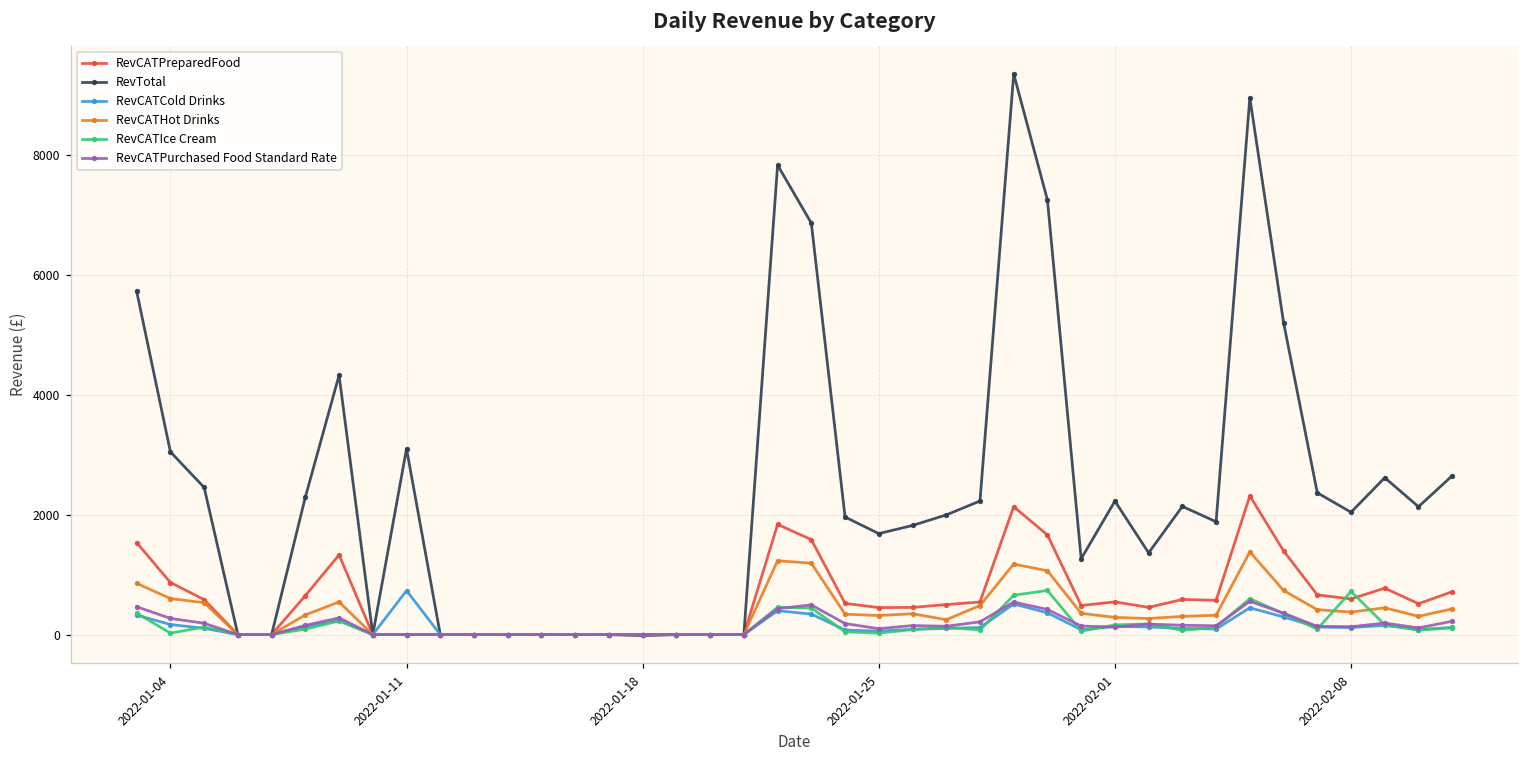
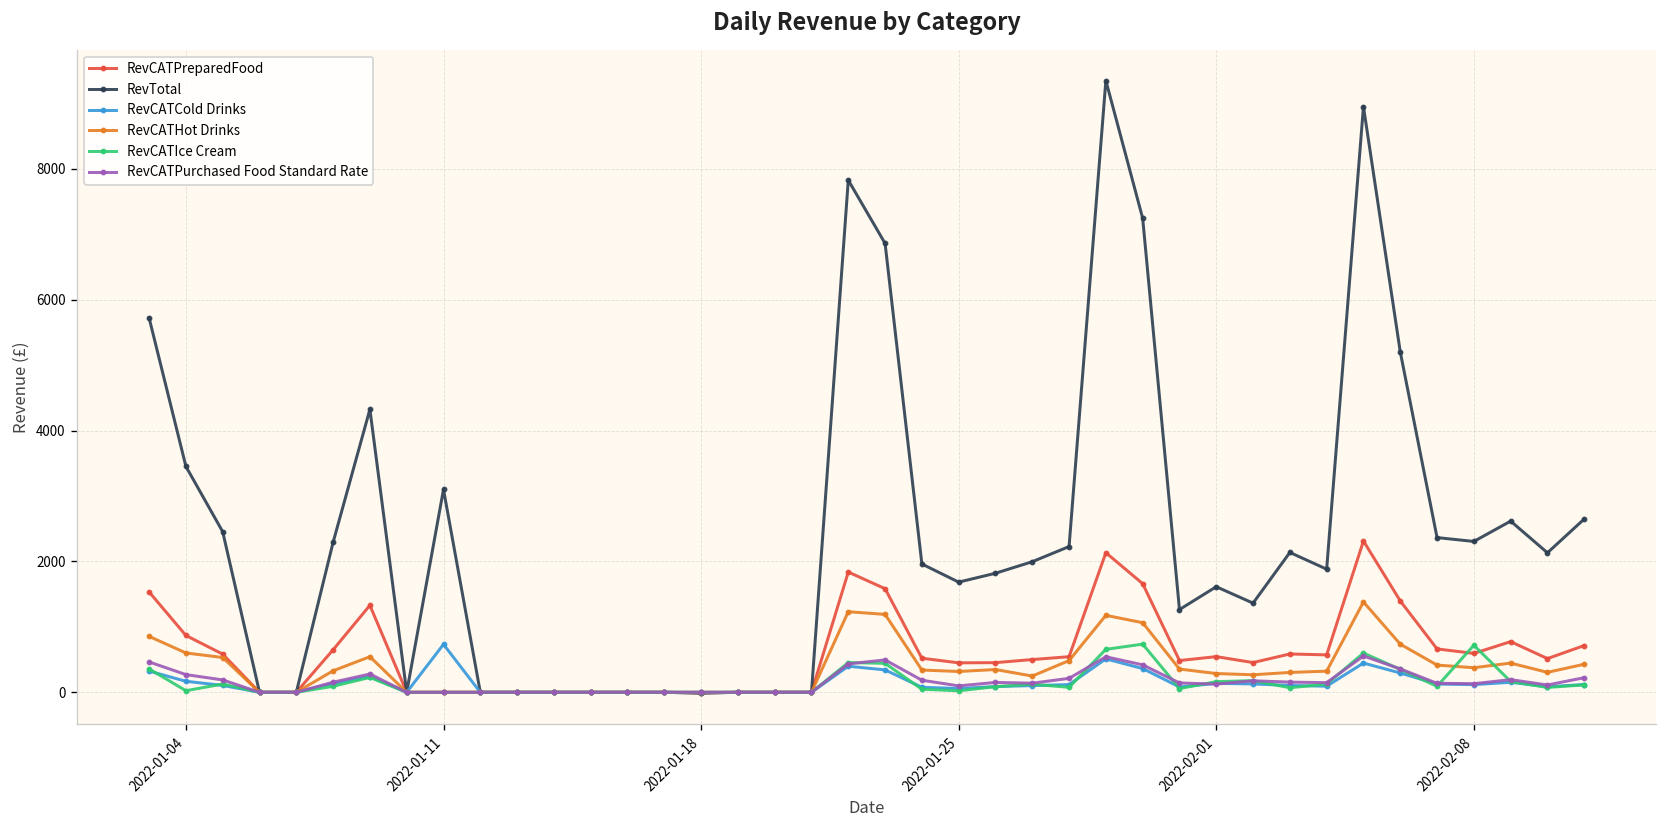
  {
    "RevTotal": {
-     "2022-01-04": 3000,
+     "2022-01-04": 3500,
      "2022-01-11": 3100,
      "2022-01-25": 1700,
-     "2022-02-01": 2200,
-     "2022-02-08": 2000
+     "2022-02-01": 1600,
+     "2022-02-08": 2300
    },
    "RevCATCold Drinks": {
      "2022-01-04": 200,
      "2022-01-11": 700
    },
    "RevCATIce Cream": {
      "2022-01-04": 0,
      "2022-02-08": 700
    },
    "RevCATPurchased Food Standard Rate": {
      "2022-01-04": 300
    }
  }
